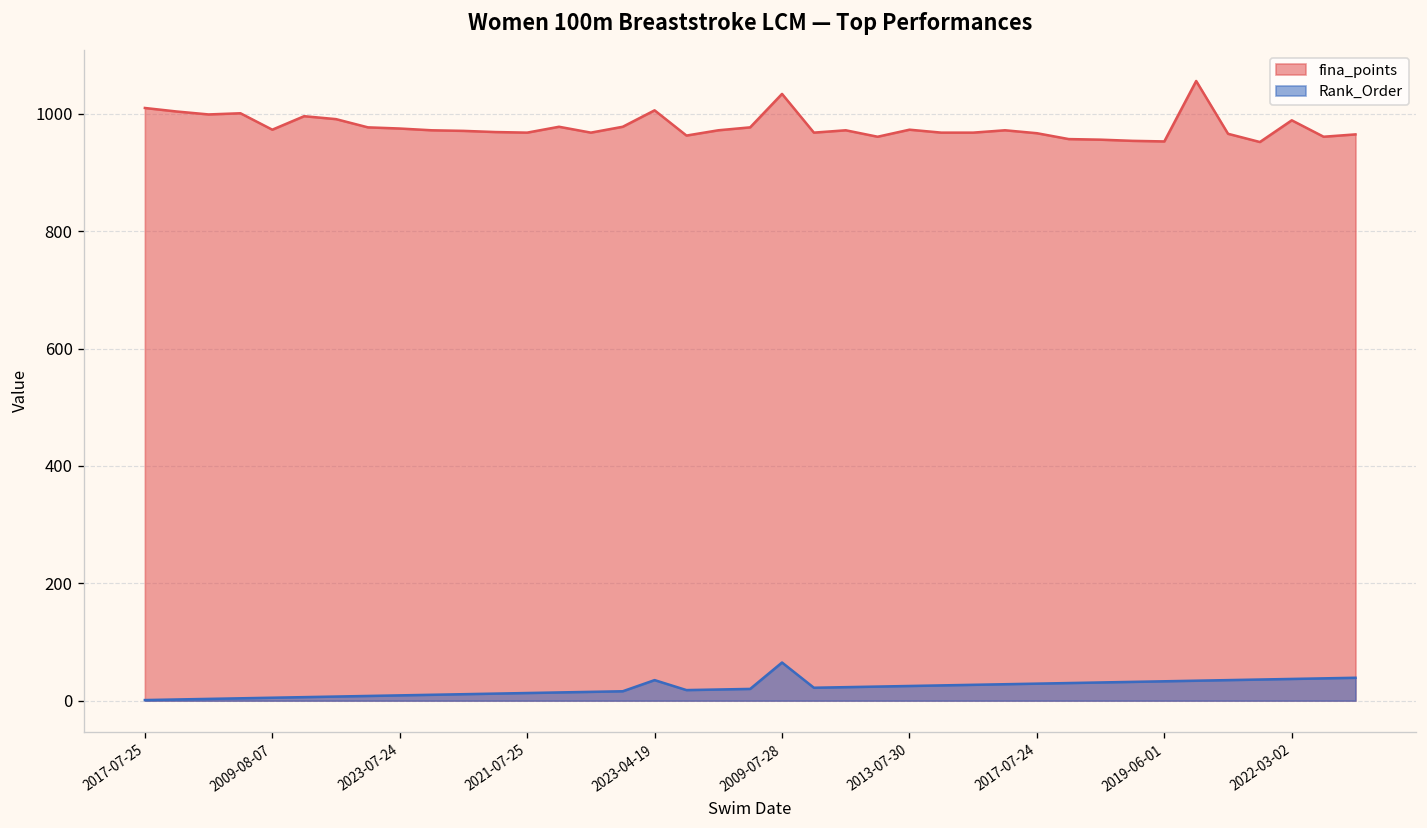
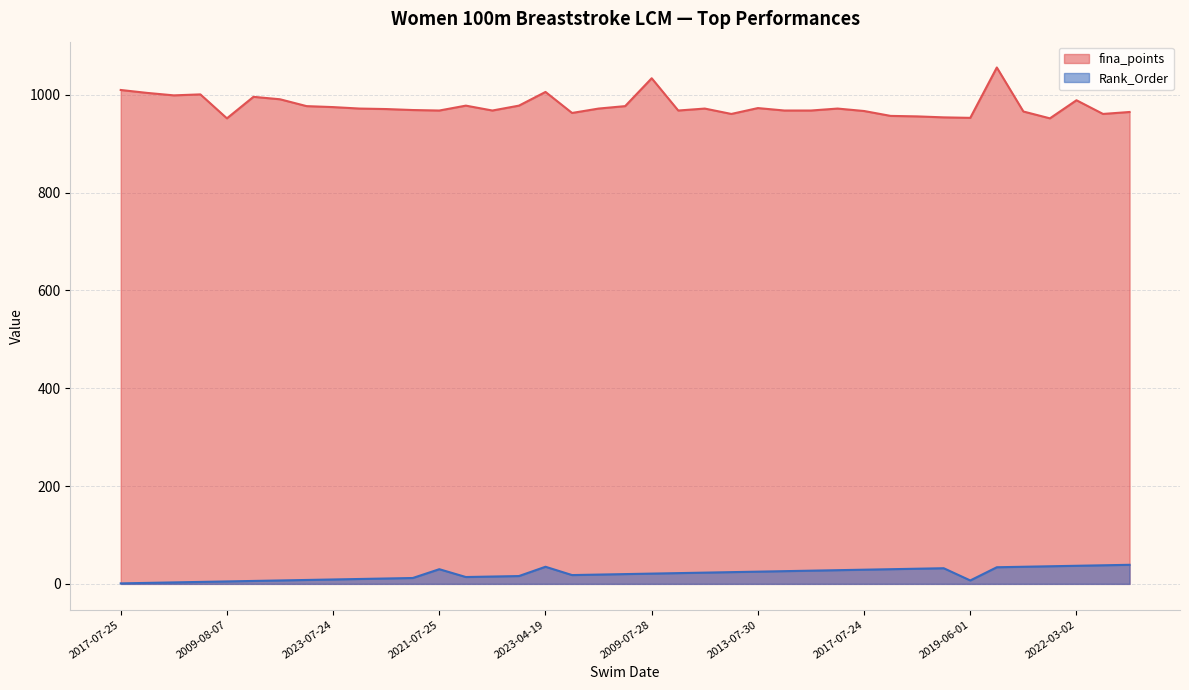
  {
    "fina_points": {
-     "2009-08-07": 970,
+     "2009-08-07": 950,
      "2021-07-25": 970,
      "2023-04-19": 1010,
      "2009-07-28": 1030,
      "2019-06-01": 950,
      "2022-03-02": 990
    },
    "Rank_Order": {
      "2009-08-07": 10,
-     "2021-07-25": 10,
+     "2021-07-25": 30,
      "2023-04-19": 40,
-     "2009-07-28": 70,
-     "2019-06-01": 30,
+     "2009-07-28": 20,
+     "2019-06-01": 10,
      "2022-03-02": 40
    }
  }
